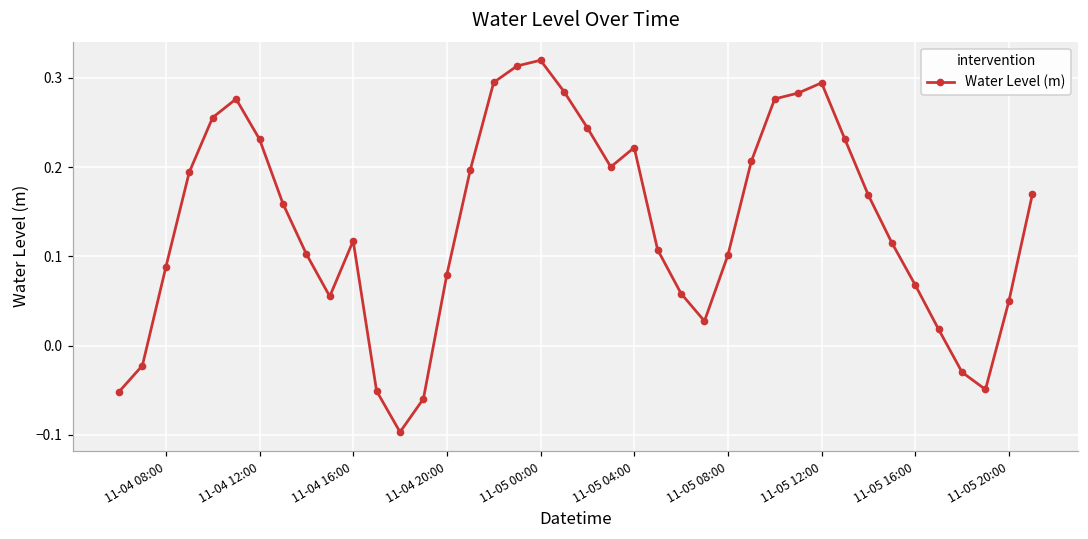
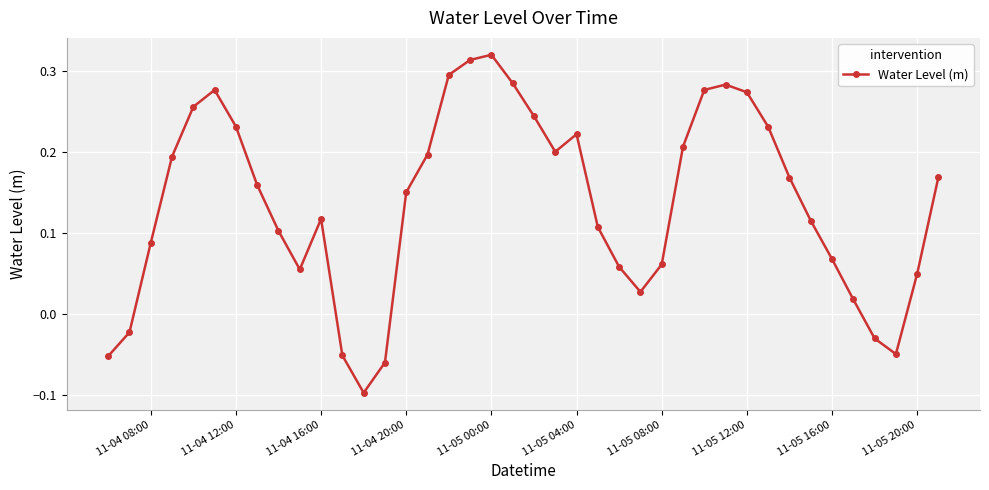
  {
    "11-04 08:00": 0.09,
    "11-04 12:00": 0.23,
    "11-04 16:00": 0.12,
-   "11-04 20:00": 0.08,
+   "11-04 20:00": 0.15,
    "11-05 00:00": 0.32,
    "11-05 04:00": 0.22,
-   "11-05 08:00": 0.10,
-   "11-05 12:00": 0.29,
+   "11-05 08:00": 0.06,
+   "11-05 12:00": 0.27,
    "11-05 16:00": 0.07,
    "11-05 20:00": 0.05
  }
